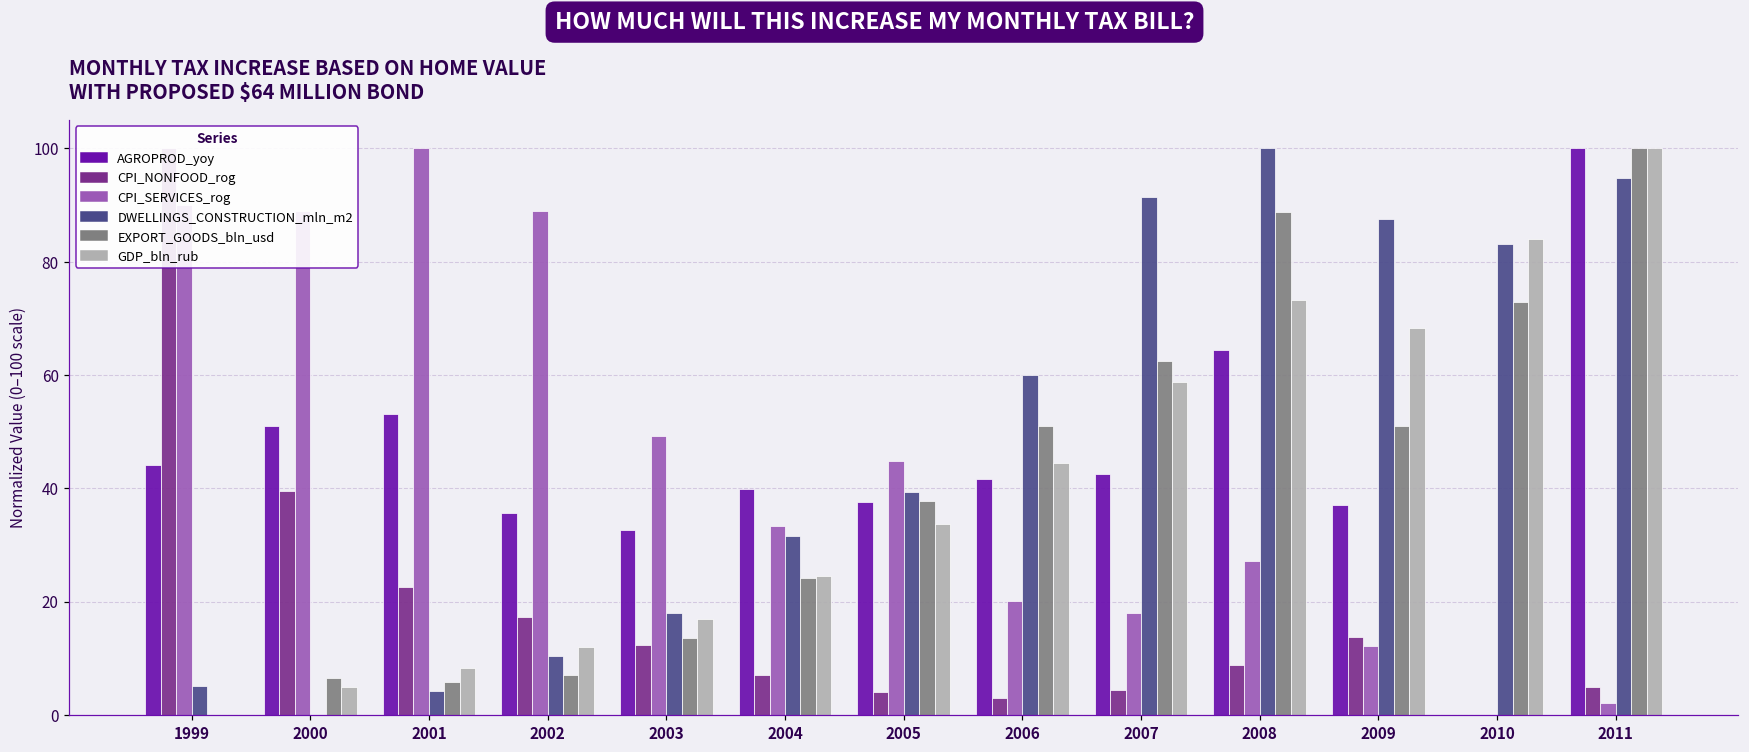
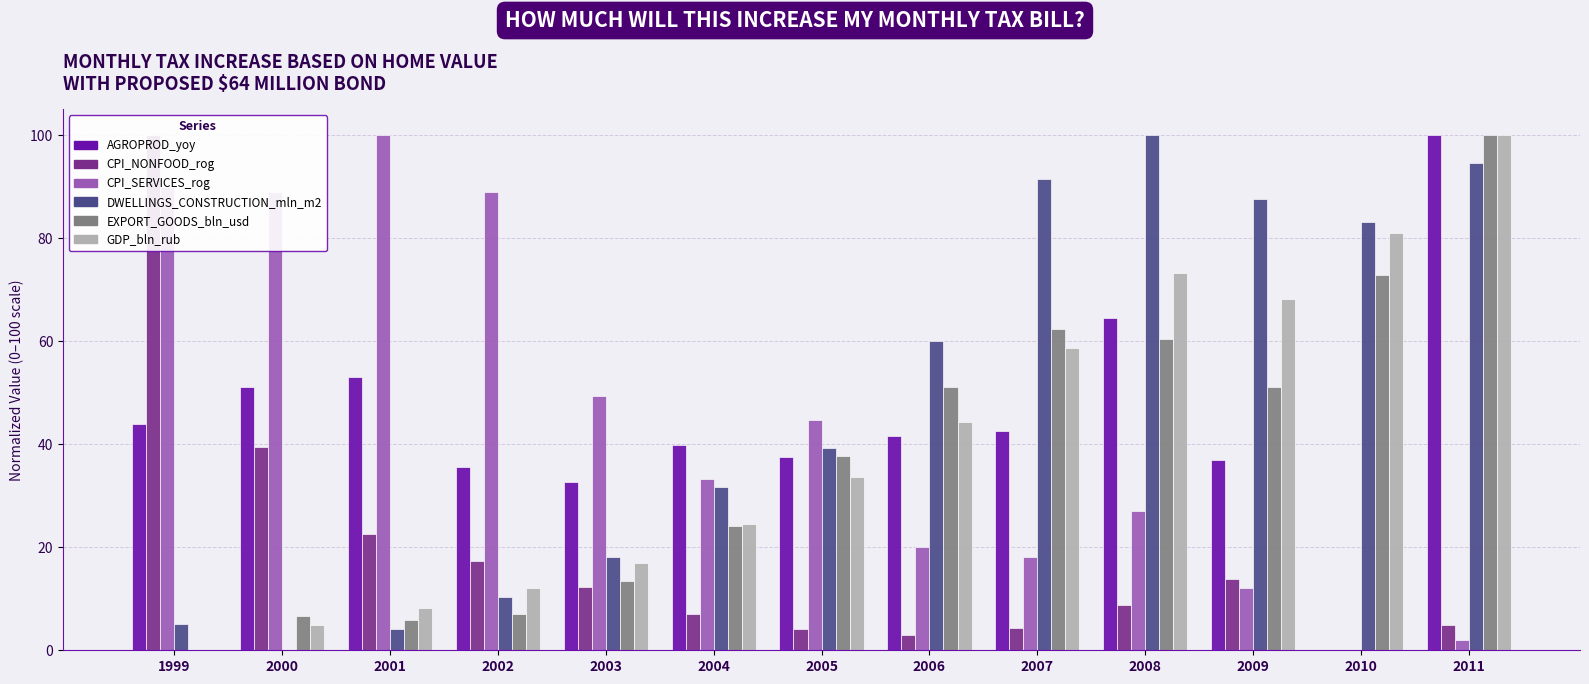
  {
    "CPI_SERVICES_rog": {
      "2001": 100,
      "2002": 89,
      "2003": 49,
      "2004": 33,
      "2005": 45,
      "2006": 20,
      "2007": 18,
      "2008": 27,
      "2009": 12,
      "2010": 0,
      "2011": 2
    },
    "EXPORT_GOODS_bln_usd": {
      "1999": 0,
      "2000": 7,
      "2001": 6,
      "2002": 7,
      "2003": 14,
      "2004": 24,
      "2005": 38,
      "2006": 51,
      "2007": 62,
-     "2008": 89,
+     "2008": 60,
      "2009": 51,
      "2010": 73,
      "2011": 100
    },
    "GDP_bln_rub": {
      "1999": 0,
      "2000": 5,
      "2001": 8,
      "2002": 12,
      "2003": 17,
      "2004": 25,
      "2005": 34,
      "2006": 44,
      "2007": 59,
      "2008": 73,
      "2009": 68,
-     "2010": 84,
+     "2010": 81,
      "2011": 100
    }
  }
